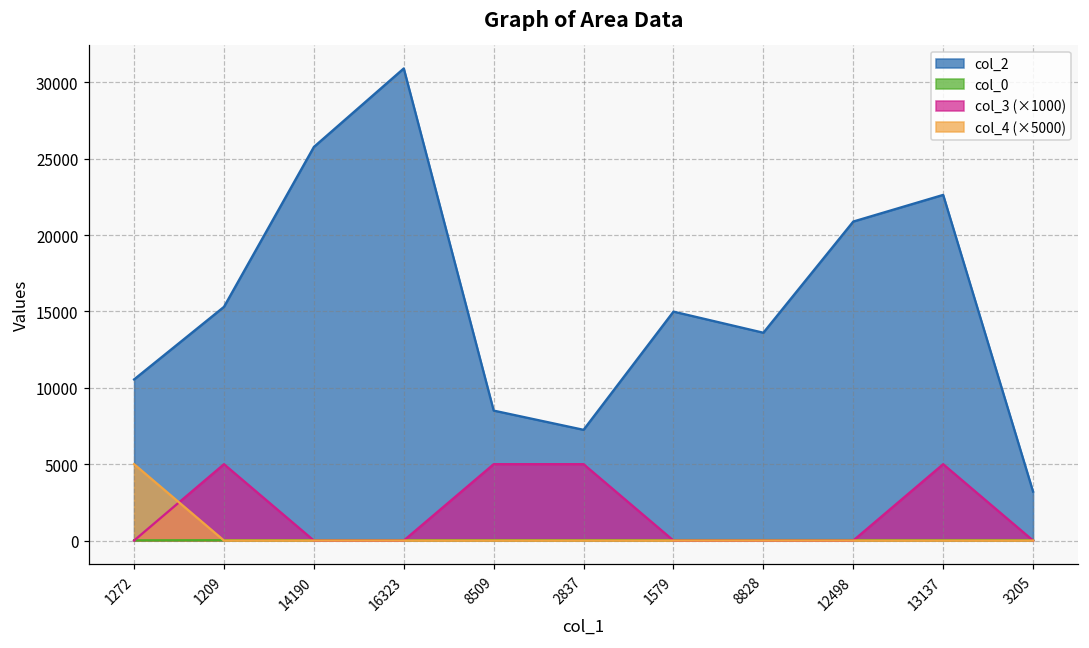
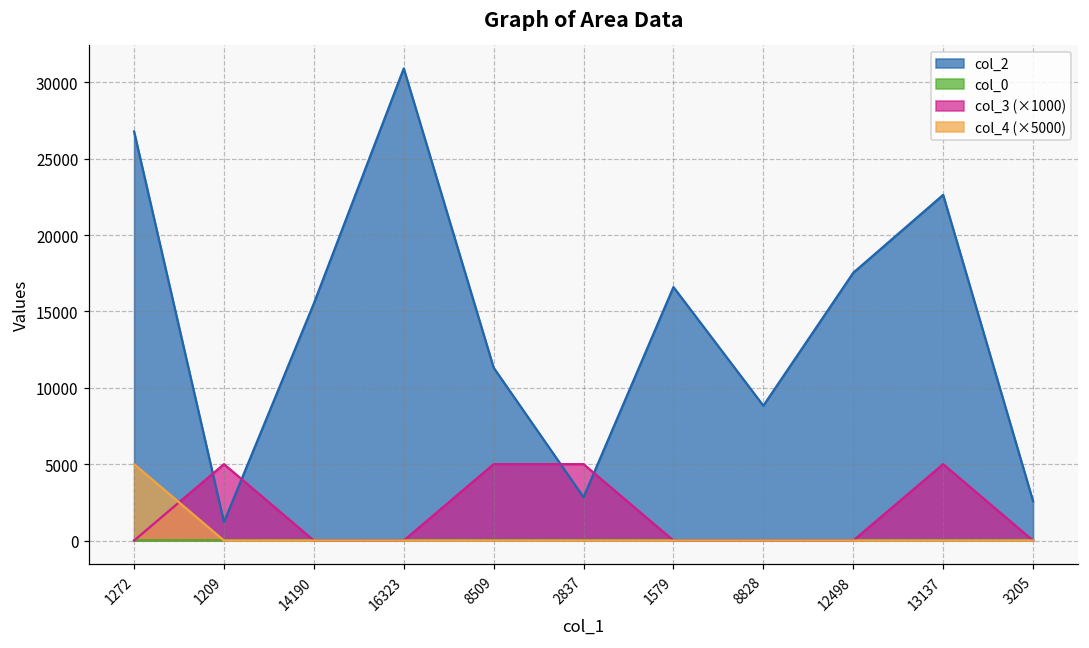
  {
    "col_2": {
-     "1272": 10600,
-     "1209": 15300,
-     "14190": 25800,
+     "1272": 26800,
+     "1209": 1200,
+     "14190": 15500,
      "16323": 30900,
-     "8509": 8500,
-     "2837": 7300,
-     "1579": 15000,
-     "8828": 13600,
-     "12498": 20900,
+     "8509": 11300,
+     "2837": 2800,
+     "1579": 16600,
+     "8828": 8800,
+     "12498": 17500,
      "13137": 22600,
-     "3205": 3200
+     "3205": 2600
    },
    "col_3 (×1000)": {
      "1209": 5000,
      "8509": 5000,
      "2837": 5000,
      "13137": 5000
    },
    "col_4 (×5000)": {
      "1272": 5000
    }
  }
